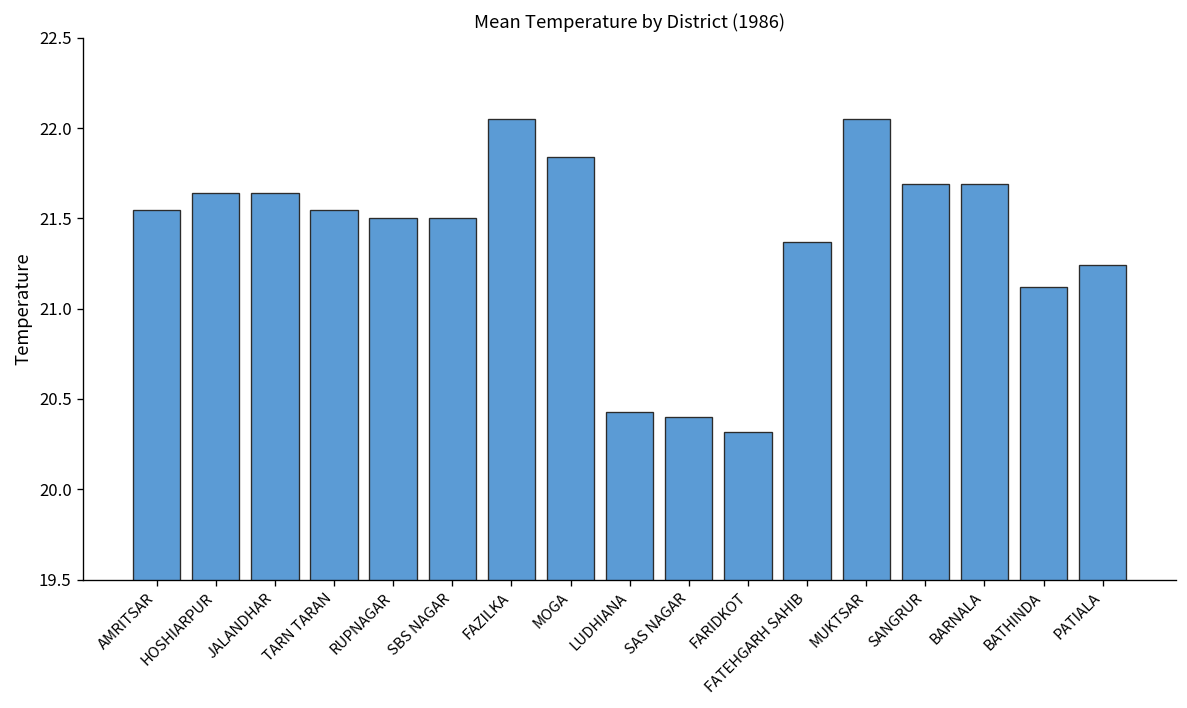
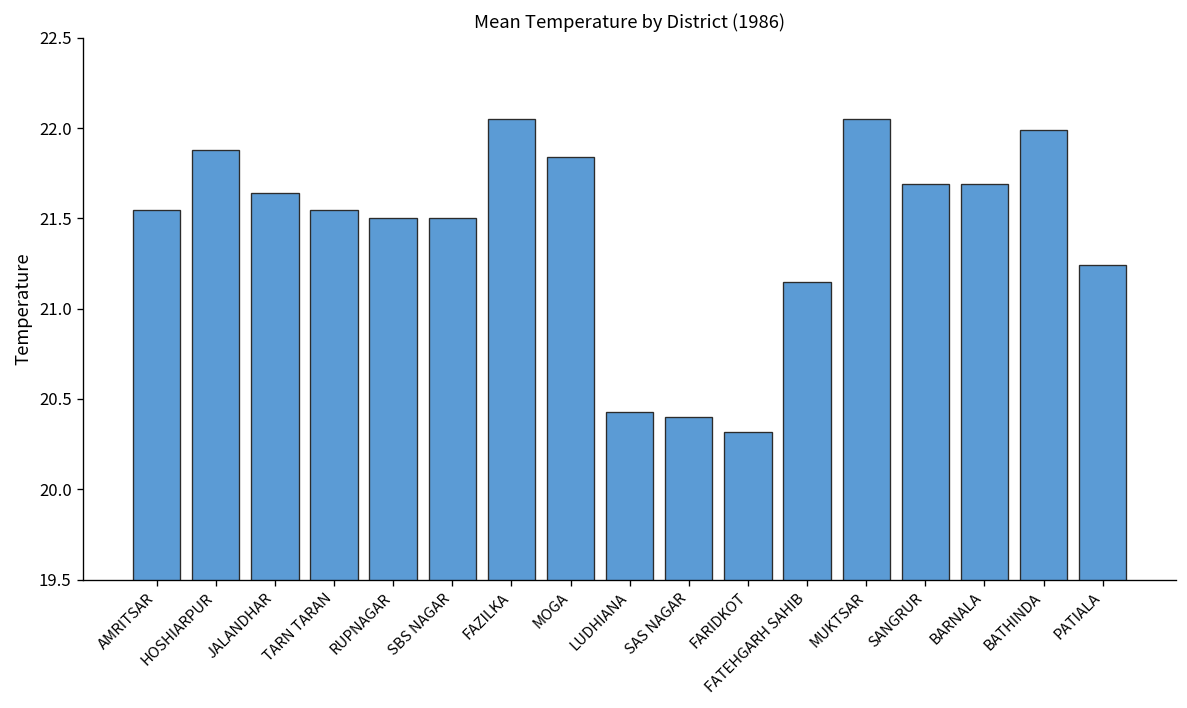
  {
    "AMRITSAR": 21.55,
-   "HOSHIARPUR": 21.64,
+   "HOSHIARPUR": 21.88,
    "JALANDHAR": 21.64,
    "TARN TARAN": 21.55,
    "RUPNAGAR": 21.50,
    "SBS NAGAR": 21.50,
    "FAZILKA": 22.05,
    "MOGA": 21.84,
    "LUDHIANA": 20.43,
    "SAS NAGAR": 20.40,
    "FARIDKOT": 20.32,
-   "FATEHGARH SAHIB": 21.37,
+   "FATEHGARH SAHIB": 21.15,
    "MUKTSAR": 22.05,
    "SANGRUR": 21.69,
    "BARNALA": 21.69,
-   "BATHINDA": 21.12,
+   "BATHINDA": 21.99,
    "PATIALA": 21.24
  }
